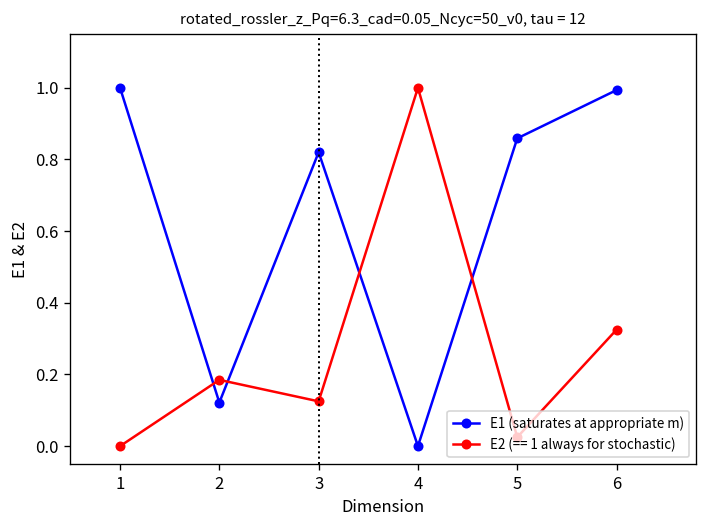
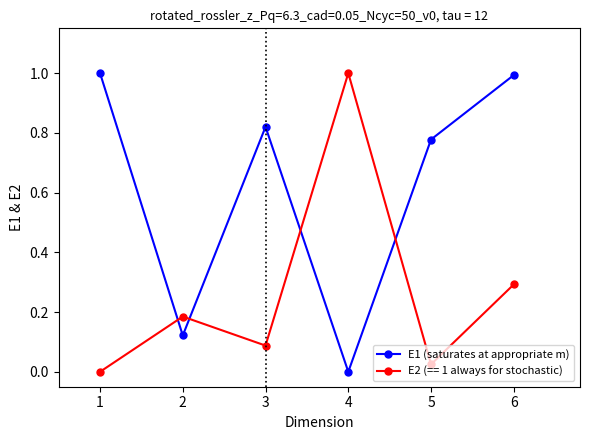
  {
    "E1 (saturates at appropriate m)": {
      "1": 1.00,
      "2": 0.12,
      "3": 0.82,
      "4": 0.00,
-     "5": 0.86,
+     "5": 0.78,
      "6": 0.99
    },
    "E2 (== 1 always for stochastic)": {
      "1": 0.00,
      "2": 0.18,
-     "3": 0.13,
+     "3": 0.09,
      "4": 1.00,
-     "6": 0.32
+     "6": 0.29
    }
  }
